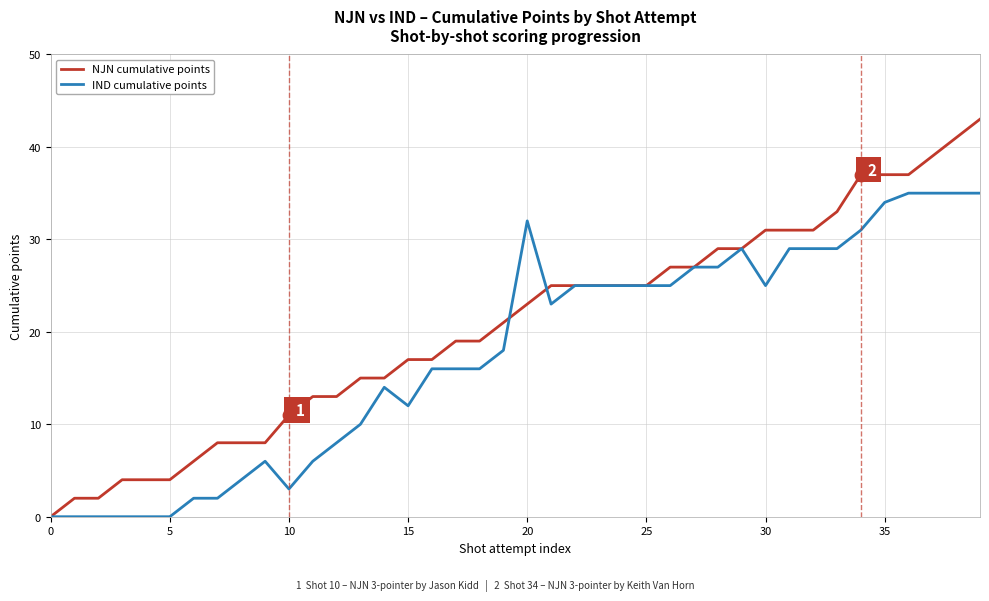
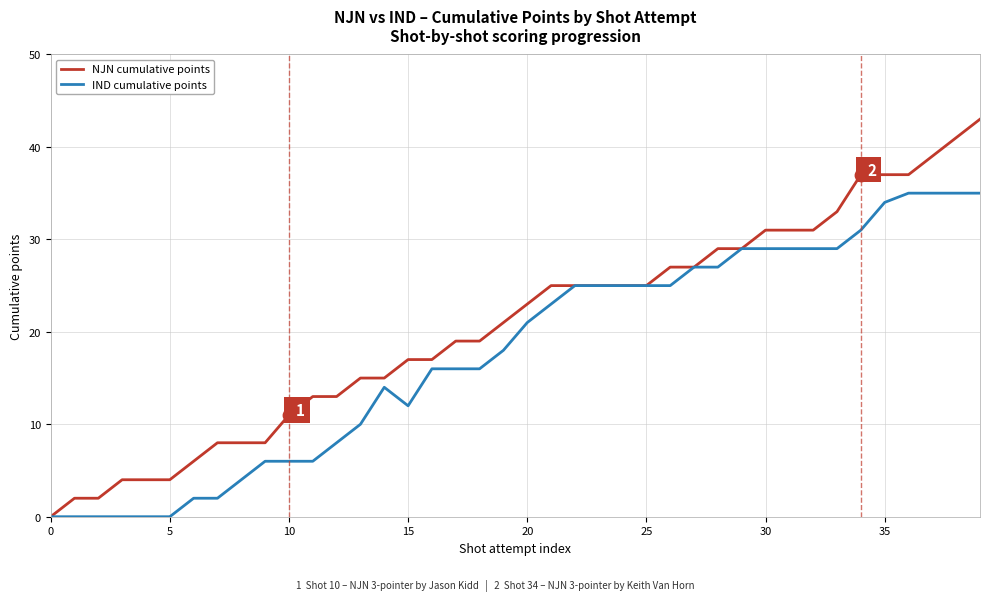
  {
    "IND cumulative points": {
      "5": 0,
-     "10": 3,
+     "10": 6,
      "15": 12,
-     "20": 32,
-     "30": 25,
+     "20": 21,
+     "30": 29,
      "35": 34
    }
  }
